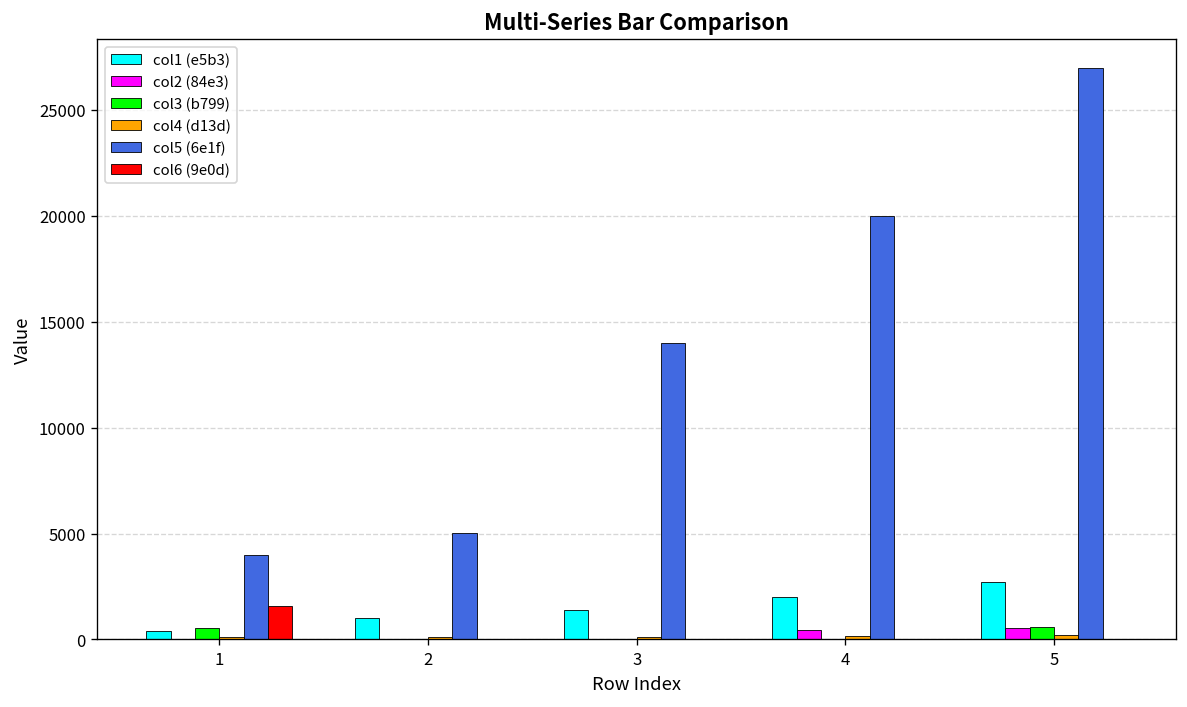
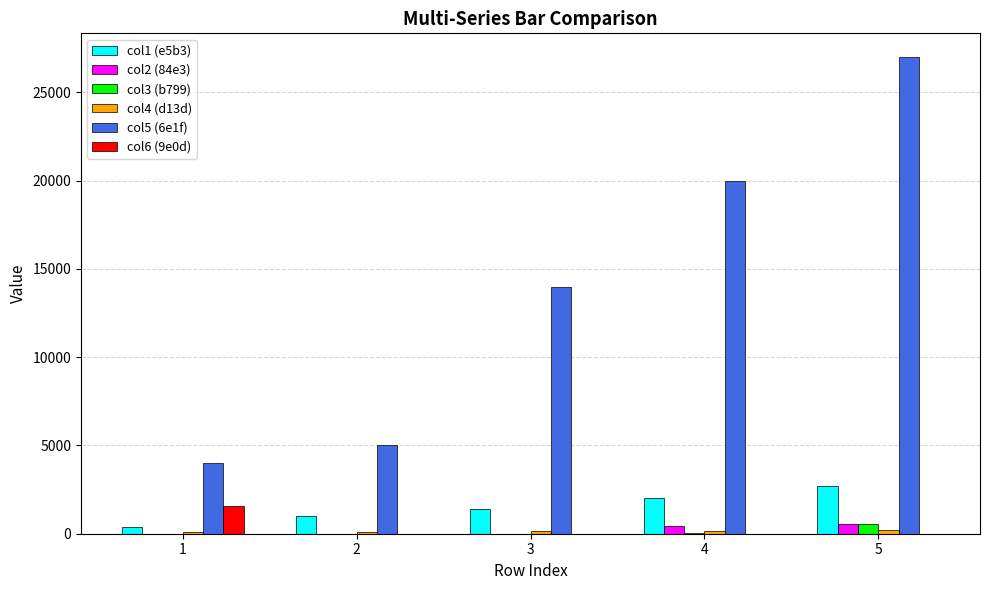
  {
    "col1 (e5b3)": {
      "1": 400,
      "2": 1000,
      "3": 1400,
      "4": 2000,
      "5": 2700
    },
    "col2 (84e3)": {
      "4": 500,
      "5": 500
    },
    "col3 (b799)": {
-     "1": 500,
+     "1": 0,
      "5": 600
    },
    "col4 (d13d)": {
      "4": 200,
      "5": 200
    },
    "col5 (6e1f)": {
      "1": 4000,
      "2": 5000,
      "3": 14000,
      "4": 20000,
      "5": 27000
    },
    "col6 (9e0d)": {
      "1": 1600
    }
  }
